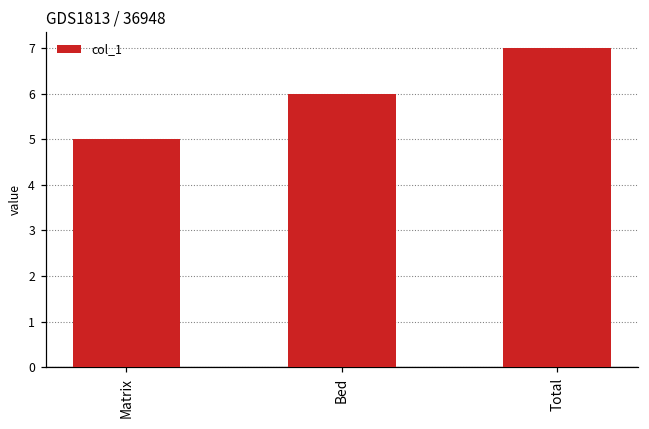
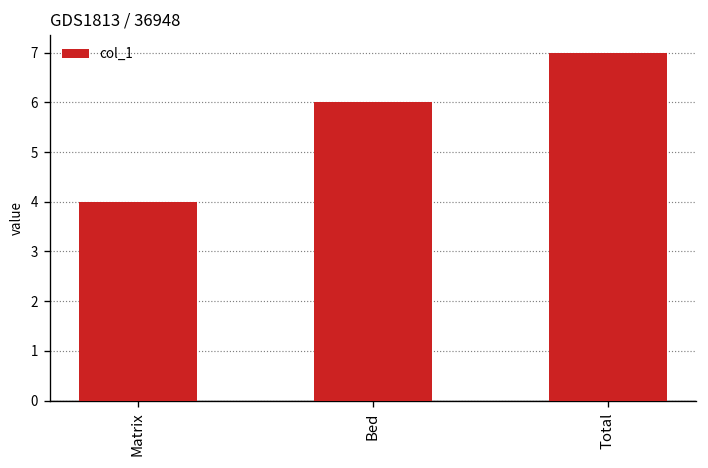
  {
-   "Matrix": 5,
+   "Matrix": 4,
    "Bed": 6,
    "Total": 7
  }
